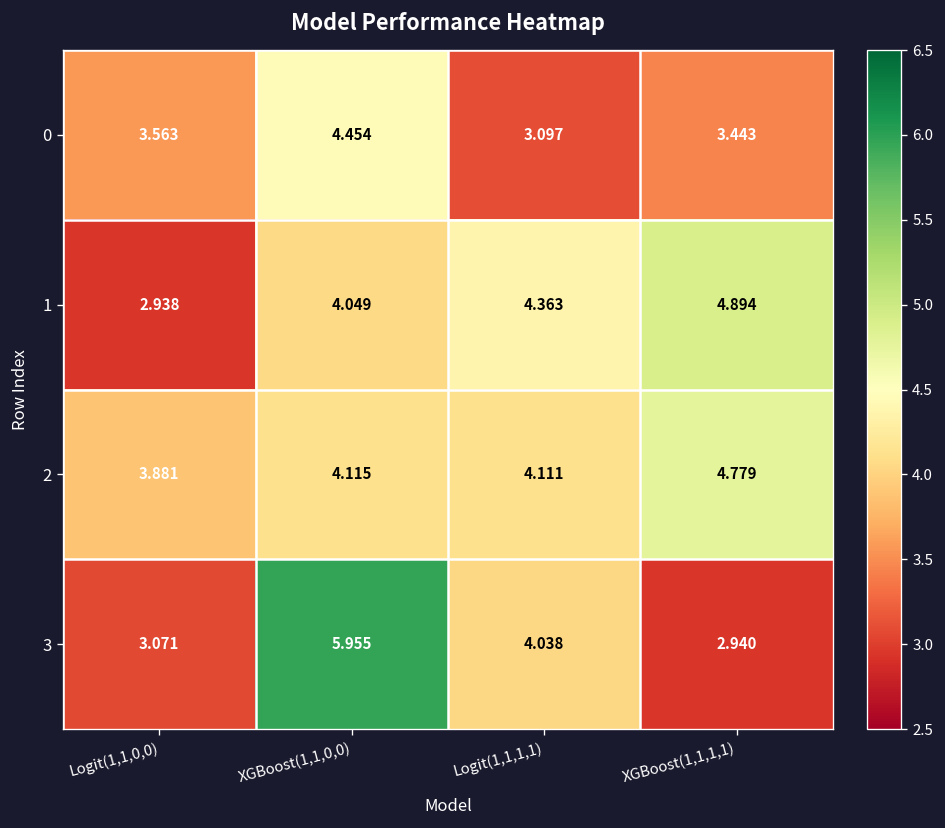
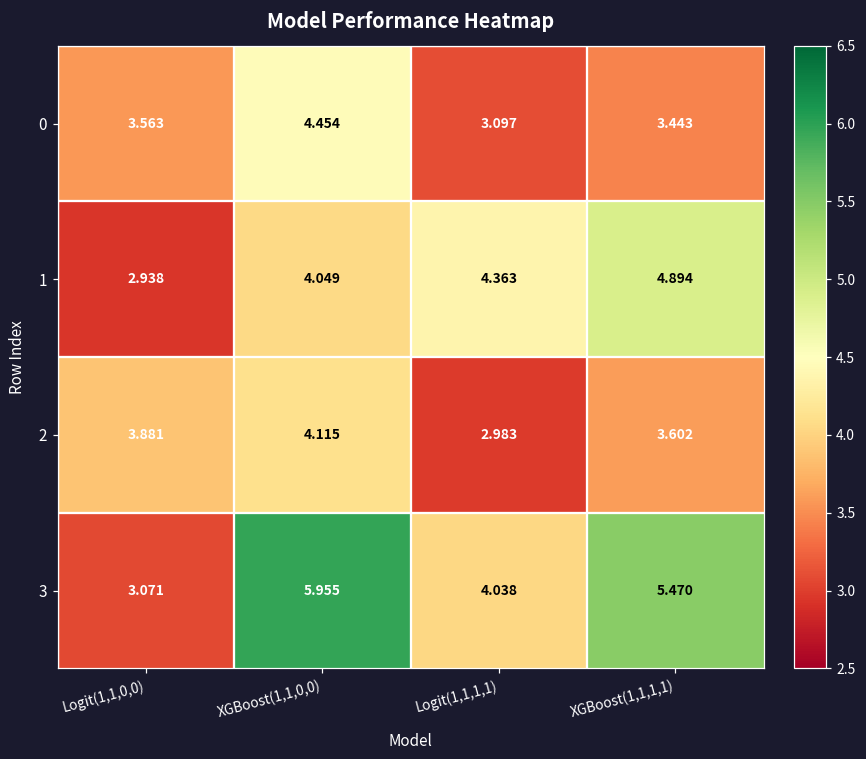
  {
    "0": {
      "Logit(1,1,0,0)": 3.563,
      "XGBoost(1,1,0,0)": 4.454,
      "Logit(1,1,1,1)": 3.097,
      "XGBoost(1,1,1,1)": 3.443
    },
    "1": {
      "Logit(1,1,0,0)": 2.938,
      "XGBoost(1,1,0,0)": 4.049,
      "Logit(1,1,1,1)": 4.363,
      "XGBoost(1,1,1,1)": 4.894
    },
    "2": {
      "Logit(1,1,0,0)": 3.881,
      "XGBoost(1,1,0,0)": 4.115,
-     "Logit(1,1,1,1)": 4.111,
-     "XGBoost(1,1,1,1)": 4.779
+     "Logit(1,1,1,1)": 2.983,
+     "XGBoost(1,1,1,1)": 3.602
    },
    "3": {
      "Logit(1,1,0,0)": 3.071,
      "XGBoost(1,1,0,0)": 5.955,
      "Logit(1,1,1,1)": 4.038,
-     "XGBoost(1,1,1,1)": 2.940
+     "XGBoost(1,1,1,1)": 5.470
    }
  }
